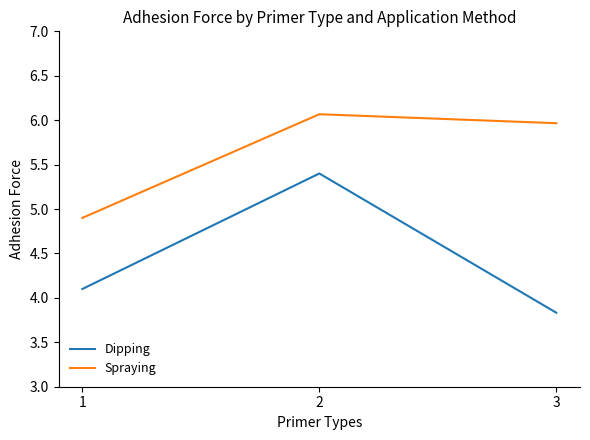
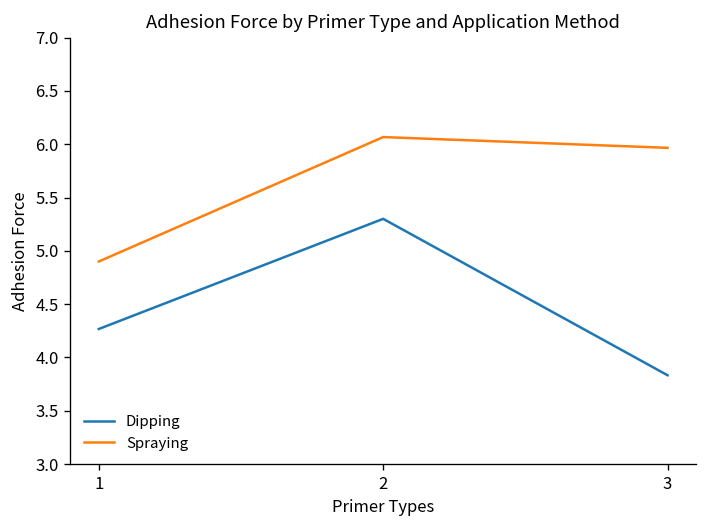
  {
    "Dipping": {
-     "1": 4.1,
-     "2": 5.4,
+     "1": 4.3,
+     "2": 5.3,
      "3": 3.8
    },
    "Spraying": {
      "1": 4.9,
      "2": 6.1,
      "3": 6.0
    }
  }
